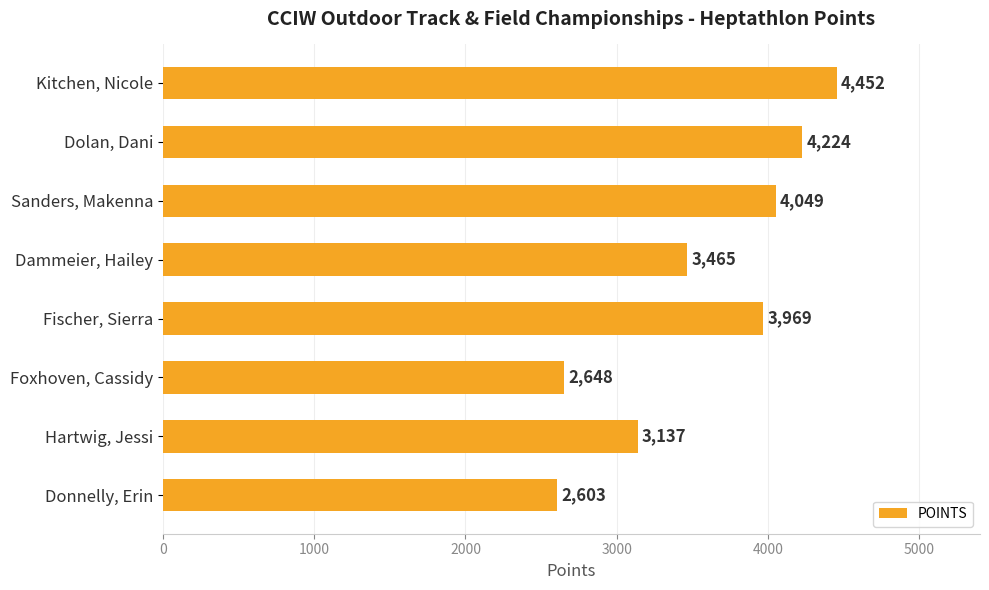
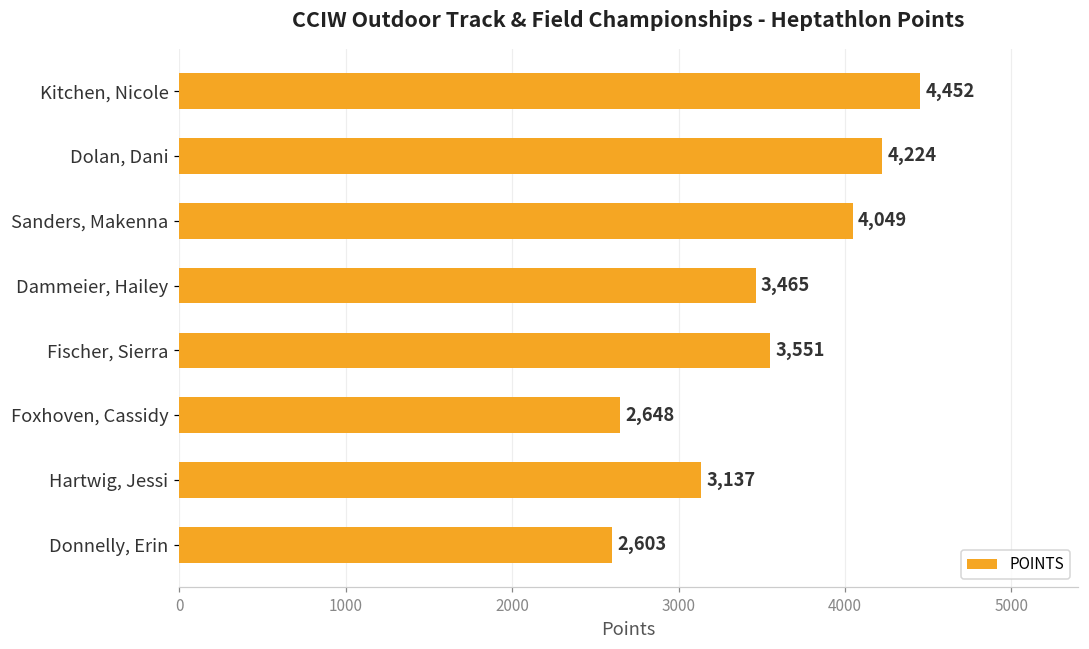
  {
    "Kitchen, Nicole": "4,452",
    "Dolan, Dani": "4,224",
    "Sanders, Makenna": "4,049",
    "Dammeier, Hailey": "3,465",
-   "Fischer, Sierra": "3,969",
+   "Fischer, Sierra": "3,551",
    "Foxhoven, Cassidy": "2,648",
    "Hartwig, Jessi": "3,137",
    "Donnelly, Erin": "2,603"
  }
